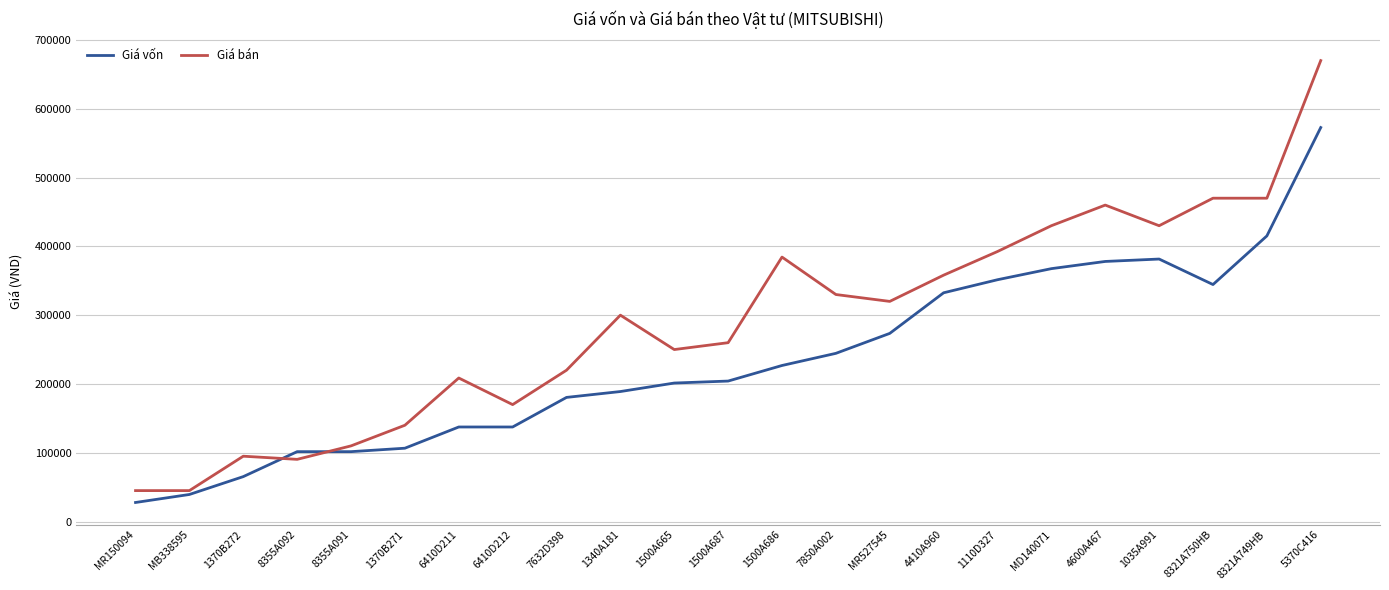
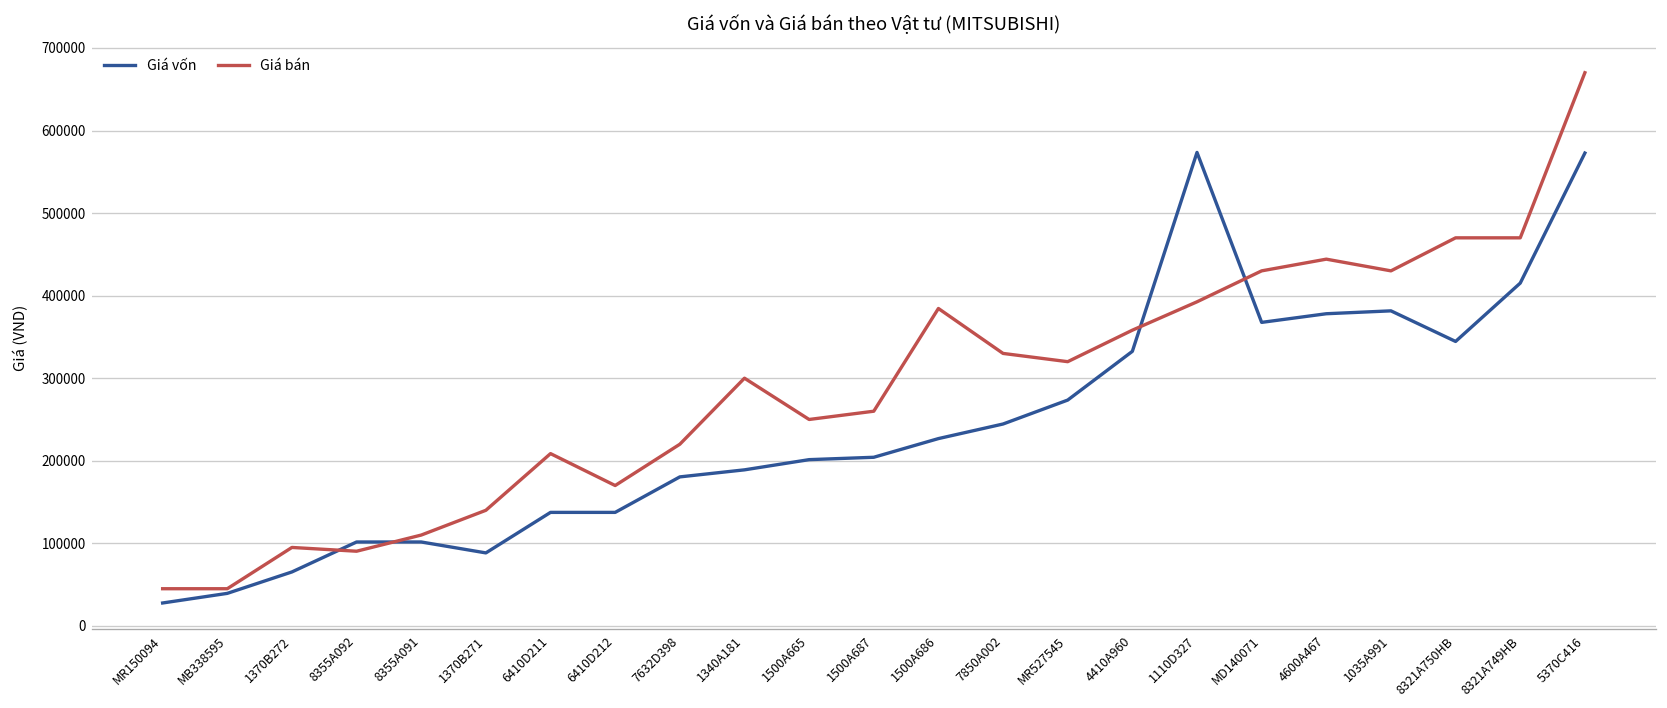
  {
    "Giá vốn": {
      "MR150094": 30000,
      "MB338595": 40000,
      "1370B272": 70000,
      "8355A092": 100000,
      "8355A091": 100000,
-     "1370B271": 110000,
+     "1370B271": 90000,
      "6410D211": 140000,
      "6410D212": 140000,
      "7632D398": 180000,
      "1340A181": 190000,
      "1500A665": 200000,
      "1500A687": 200000,
      "1500A686": 230000,
      "7850A002": 240000,
      "MR527545": 270000,
      "4410A960": 330000,
-     "1110D327": 350000,
+     "1110D327": 570000,
      "MD140071": 370000,
      "4600A467": 380000,
      "1035A991": 380000,
      "8321A750HB": 340000,
      "8321A749HB": 420000,
      "5370C416": 570000
    },
    "Giá bán": {
      "MR150094": 50000,
      "MB338595": 50000,
      "1370B272": 100000,
      "8355A092": 90000,
      "8355A091": 110000,
      "1370B271": 140000,
      "6410D211": 210000,
      "6410D212": 170000,
      "7632D398": 220000,
      "1340A181": 300000,
      "1500A665": 250000,
      "1500A687": 260000,
      "1500A686": 380000,
      "7850A002": 330000,
      "MR527545": 320000,
      "4410A960": 360000,
      "1110D327": 390000,
      "MD140071": 430000,
-     "4600A467": 460000,
+     "4600A467": 440000,
      "1035A991": 430000,
      "8321A750HB": 470000,
      "8321A749HB": 470000,
      "5370C416": 670000
    }
  }
